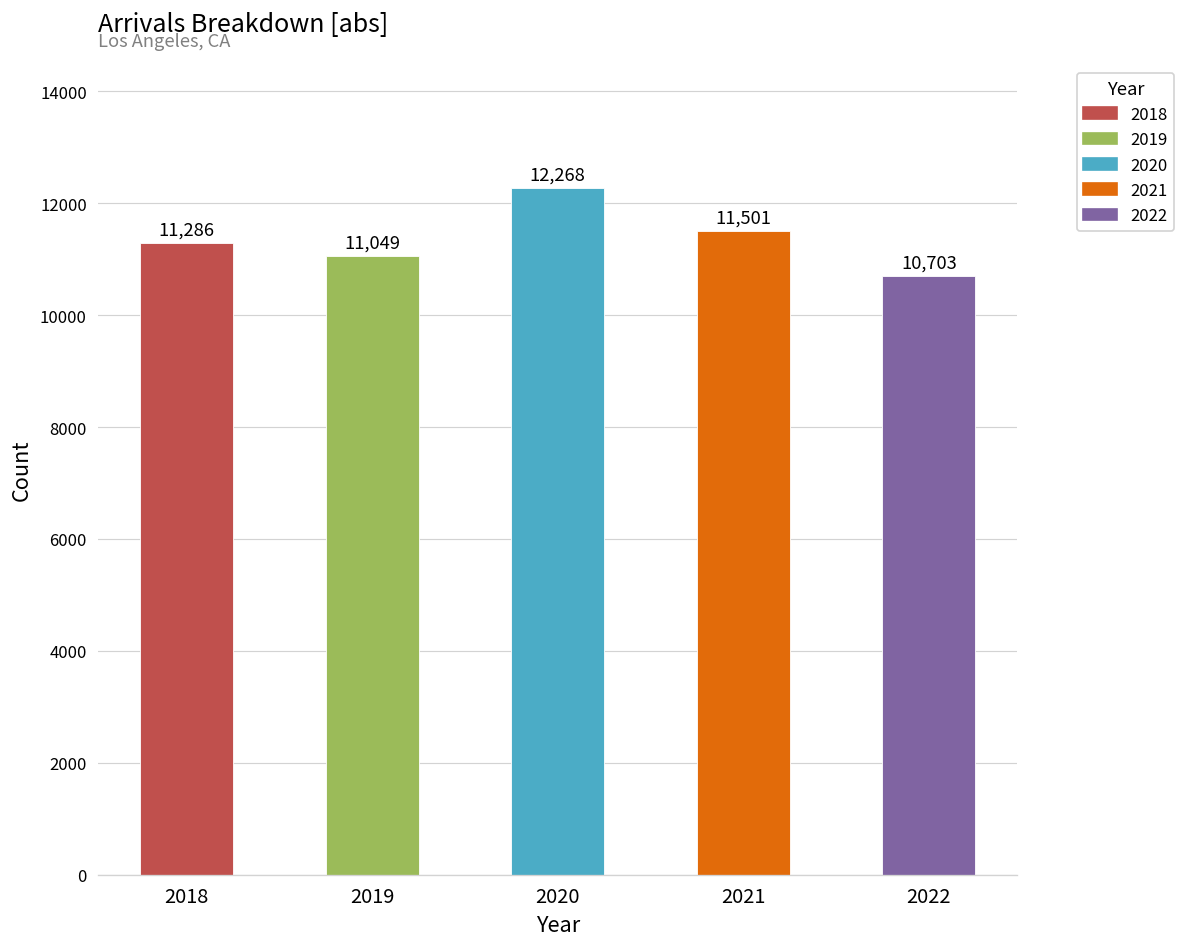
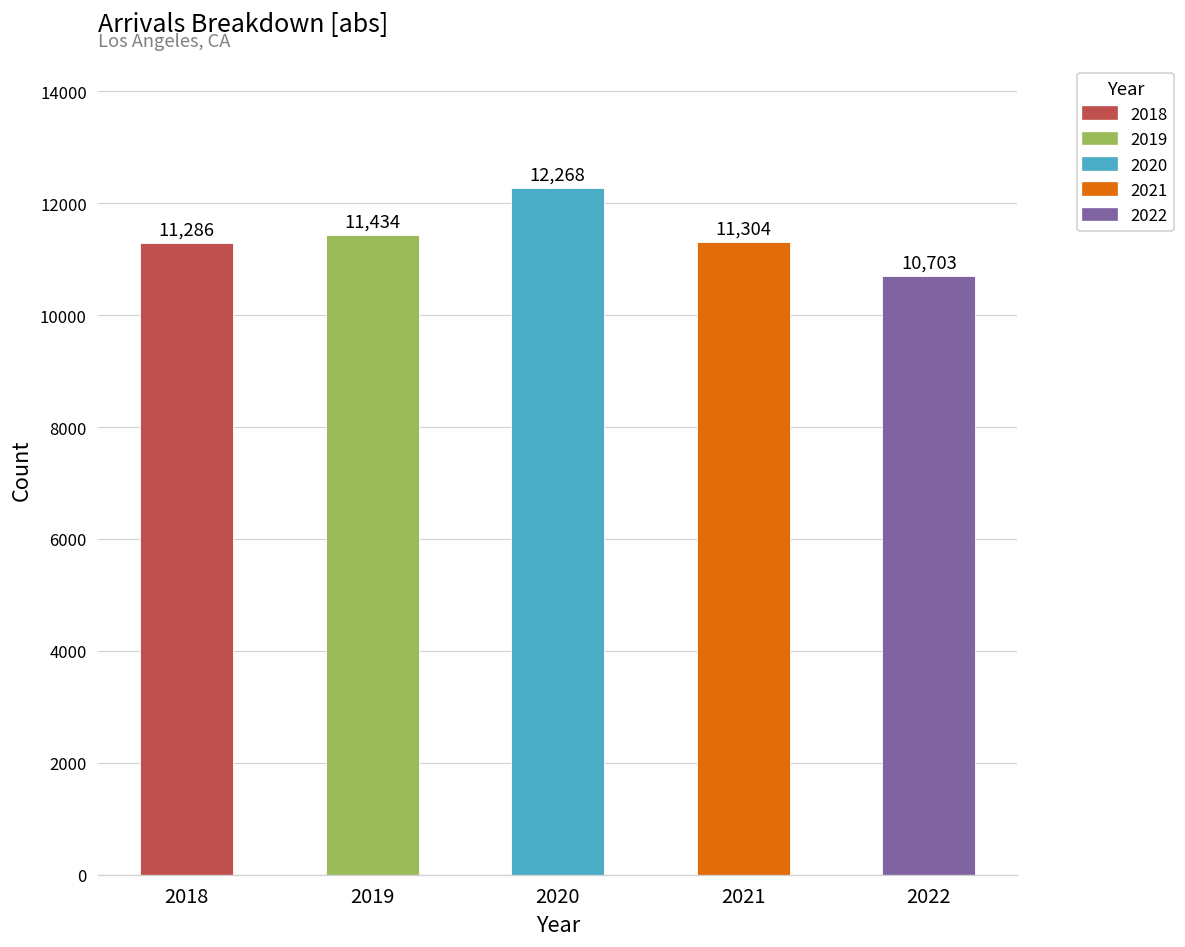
  {
    "2018": "11,286",
-   "2019": "11,049",
+   "2019": "11,434",
    "2020": "12,268",
-   "2021": "11,501",
+   "2021": "11,304",
    "2022": "10,703"
  }
